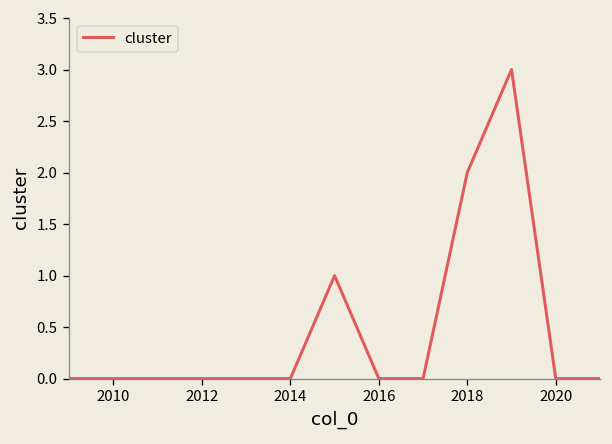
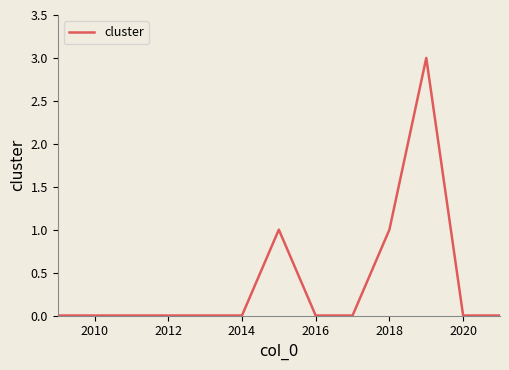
  {
    "2010": 0,
    "2012": 0,
    "2014": 0,
    "2016": 0,
-   "2018": 2,
+   "2018": 1,
    "2020": 0
  }
